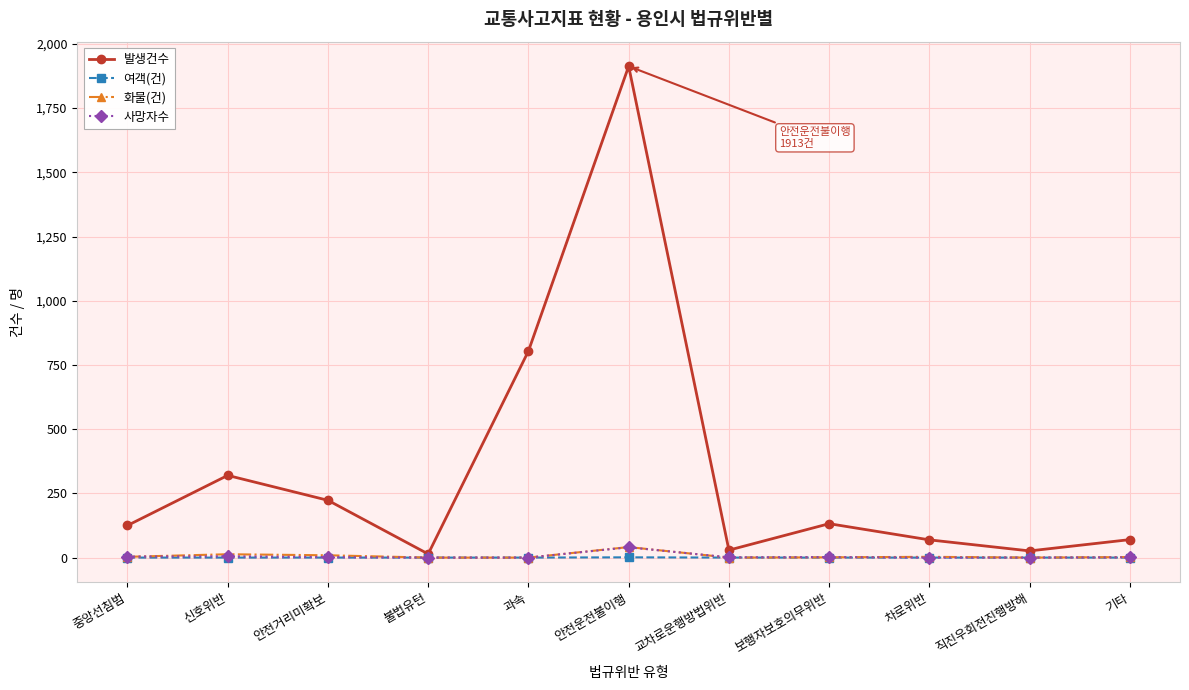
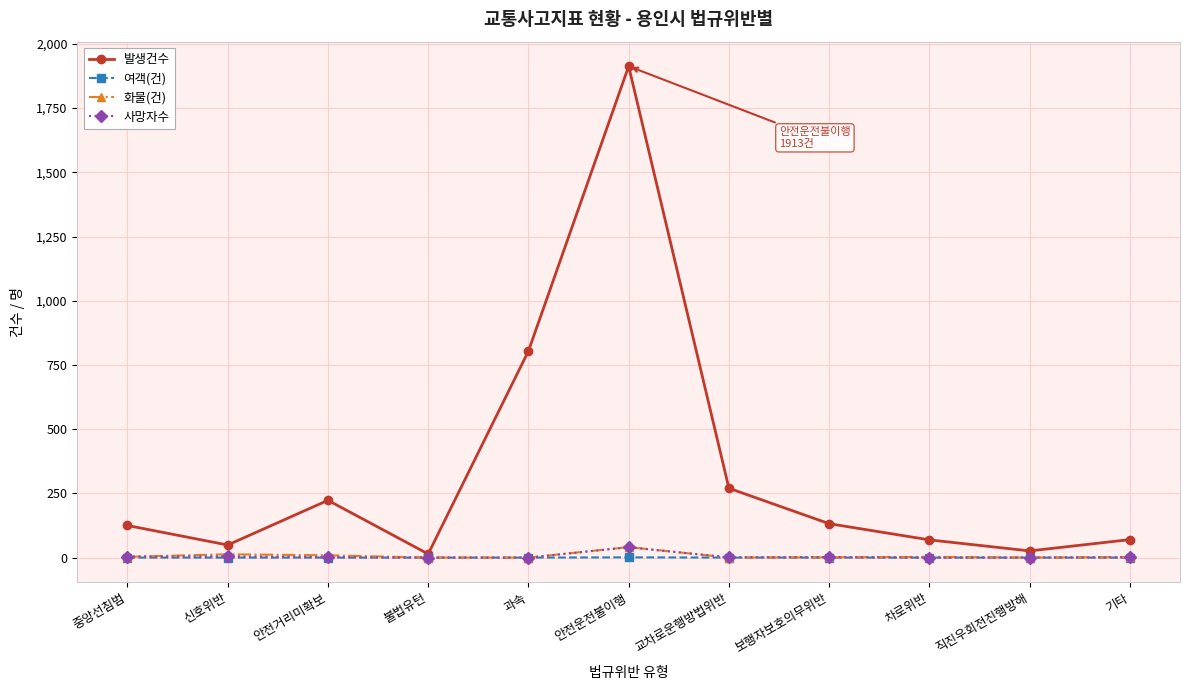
  {
    "발생건수": {
      "중앙선침범": 130,
-     "신호위반": 320,
+     "신호위반": 50,
      "안전거리미확보": 220,
      "불법유턴": 10,
      "과속": 800,
-     "교차로운행방법위반": 30,
+     "교차로운행방법위반": 270,
      "보행자보호의무위반": 130,
      "차로위반": 70,
      "직진우회전진행방해": 30,
      "기타": 70
    },
    "여객(건)": {
      "안전운전불이행": 0
    }
  }
